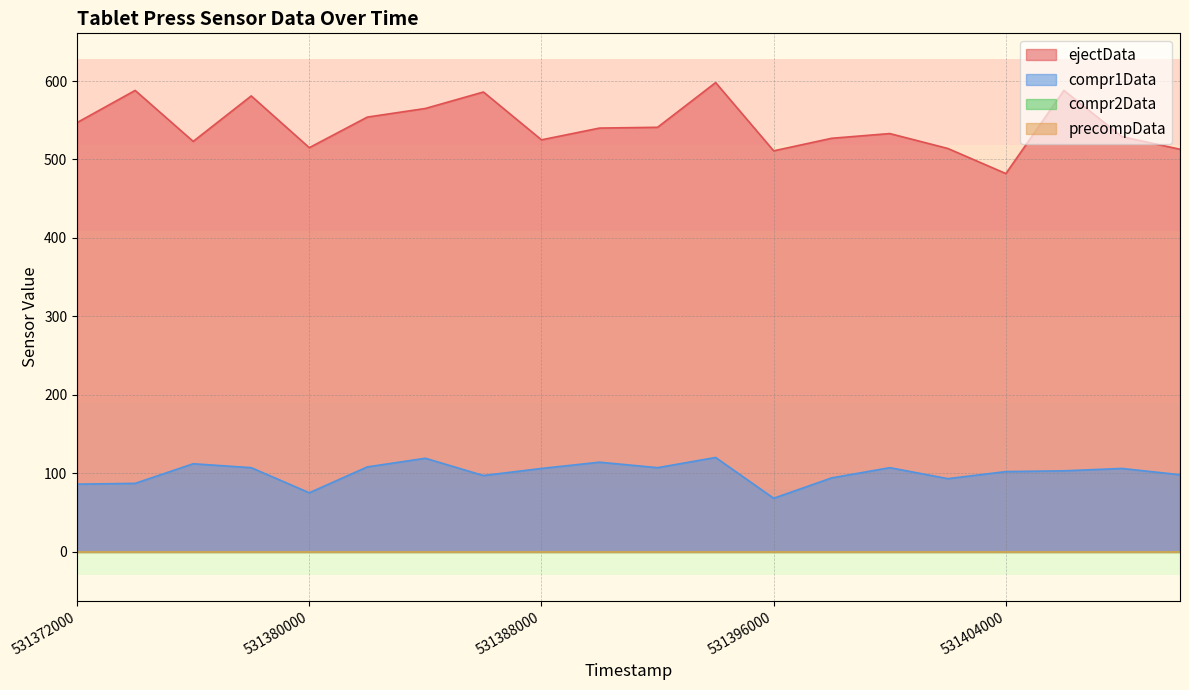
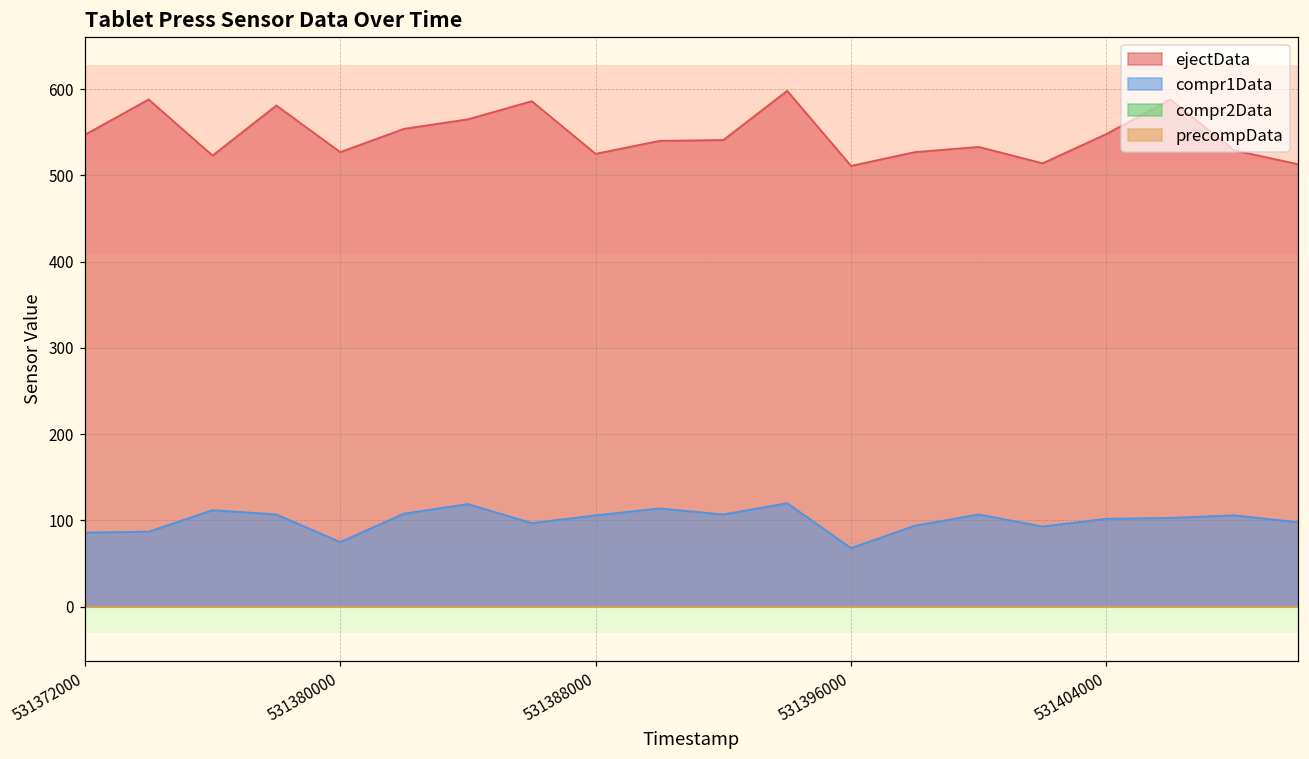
  {
    "ejectData": {
      "531372000": 550,
-     "531380000": 520,
+     "531380000": 530,
      "531388000": 530,
      "531396000": 510,
-     "531404000": 480
+     "531404000": 550
    },
    "compr1Data": {
      "531372000": 90,
      "531380000": 80,
      "531388000": 110,
      "531396000": 70,
      "531404000": 100
    },
    "precompData": {
      "531372000": 0,
      "531380000": 0,
      "531388000": 0,
      "531396000": 0,
      "531404000": 0
    }
  }
